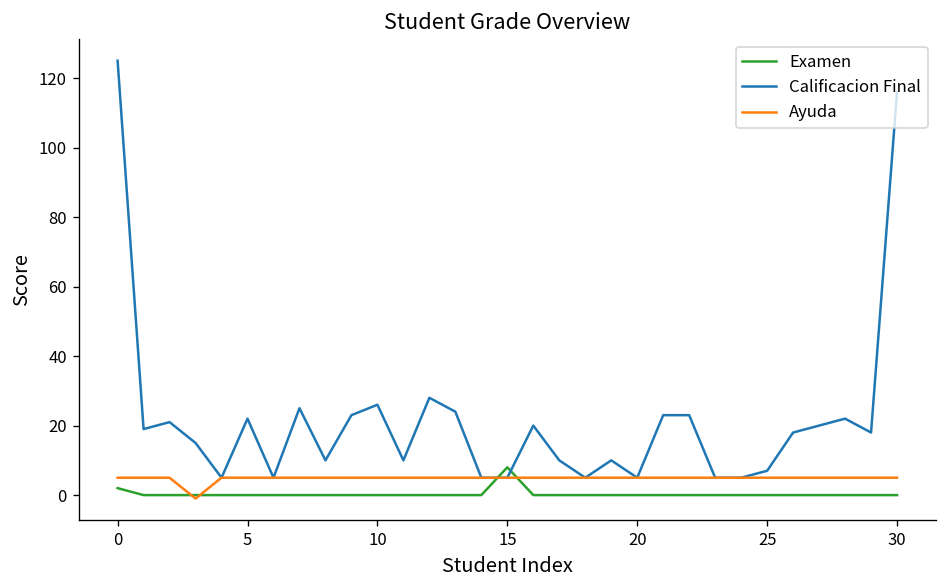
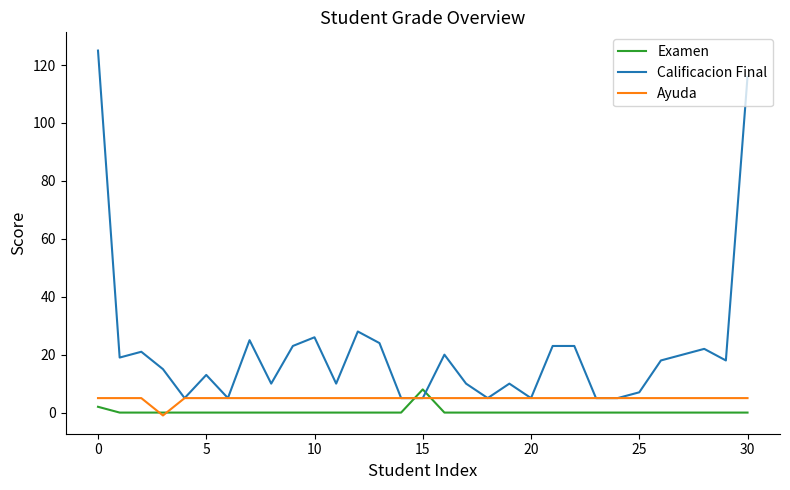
  {
    "Examen": {
      "0": 2,
      "5": 0,
      "10": 0,
      "15": 8,
      "20": 0,
      "25": 0,
      "30": 0
    },
    "Calificacion Final": {
      "0": 125,
-     "5": 22,
+     "5": 13,
      "10": 26,
      "25": 7
    },
    "Ayuda": {
      "0": 5,
      "5": 5,
      "10": 5,
      "25": 5,
      "30": 5
    }
  }
